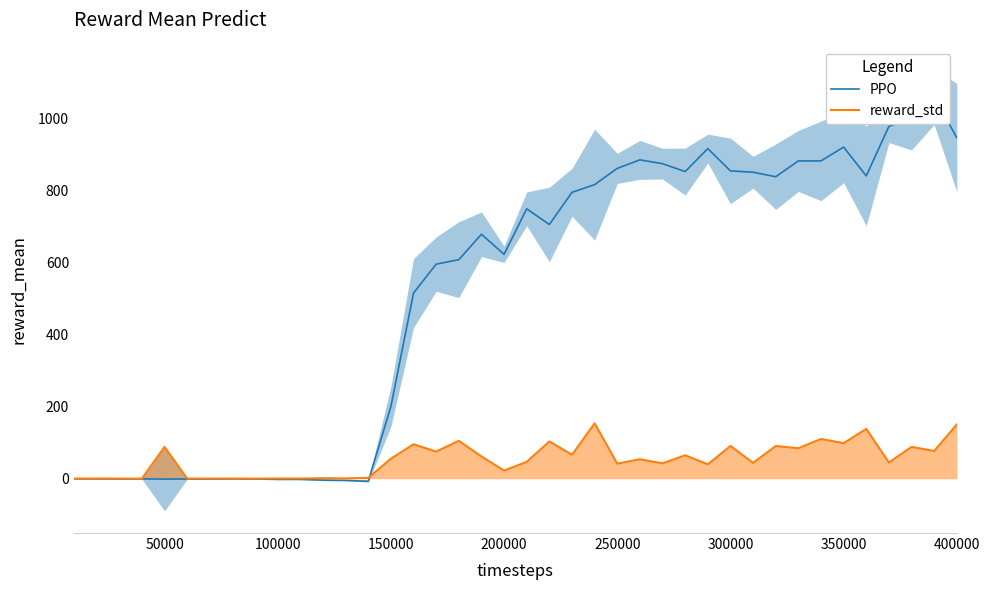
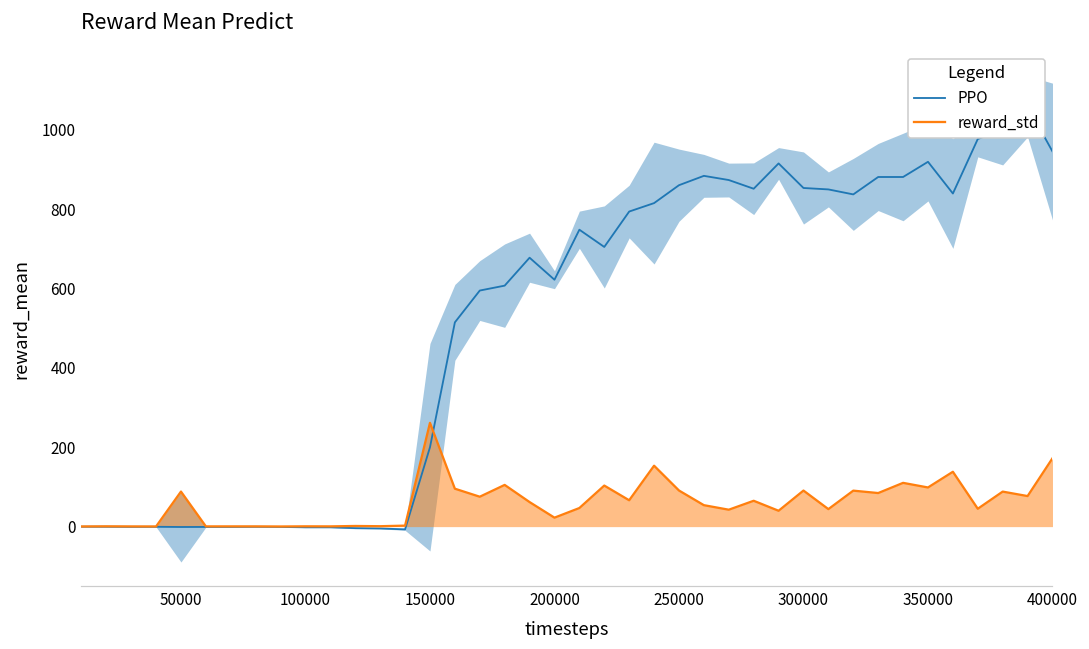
  {
    "reward_std": {
-     "150000": 60,
+     "150000": 260,
      "200000": 20,
-     "250000": 40,
+     "250000": 90,
      "300000": 90,
      "350000": 100,
-     "400000": 150
+     "400000": 170
    }
  }
